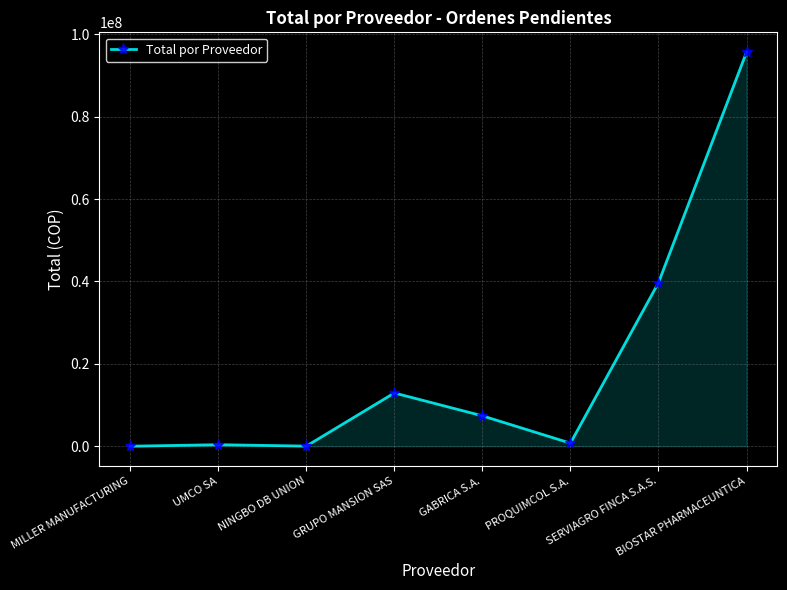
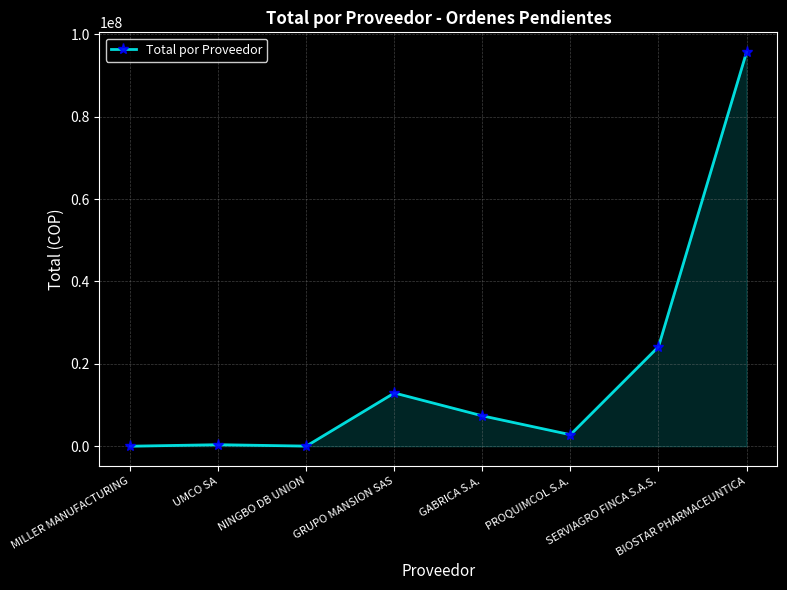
  {
    "MILLER MANUFACTURING": 0,
    "UMCO SA": 0,
    "NINGBO DB UNION": 0,
    "GRUPO MANSION SAS": 13000000,
    "GABRICA S.A.": 7000000,
-   "PROQUIMCOL S.A.": 1000000,
-   "SERVIAGRO FINCA S.A.S.": 40000000,
+   "PROQUIMCOL S.A.": 3000000,
+   "SERVIAGRO FINCA S.A.S.": 24000000,
    "BIOSTAR PHARMACEUNTICA": 96000000
  }
